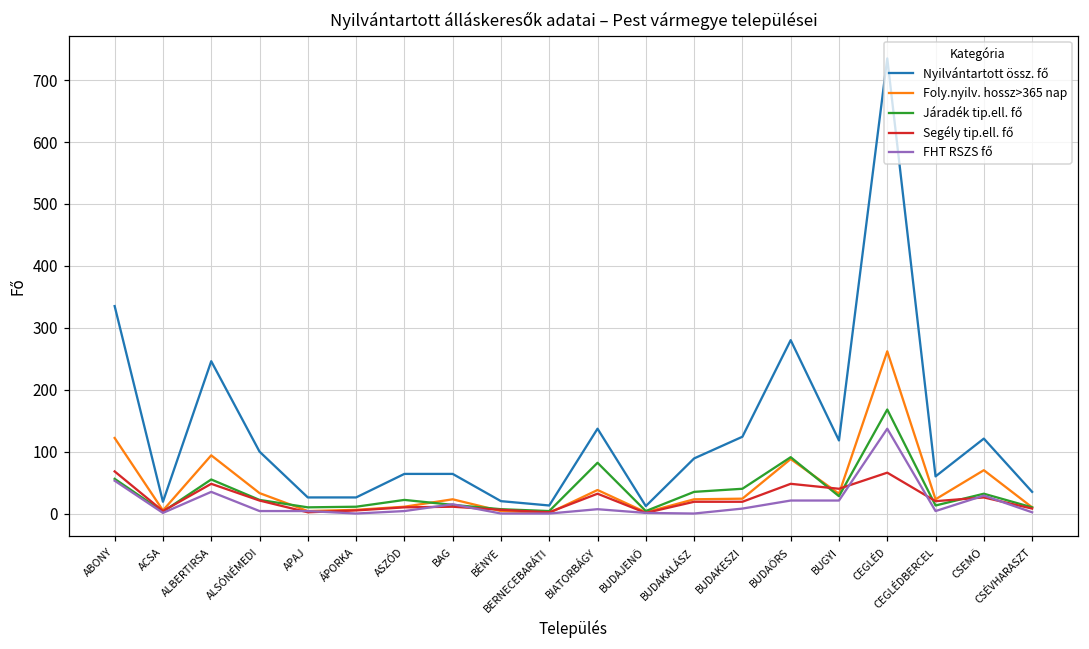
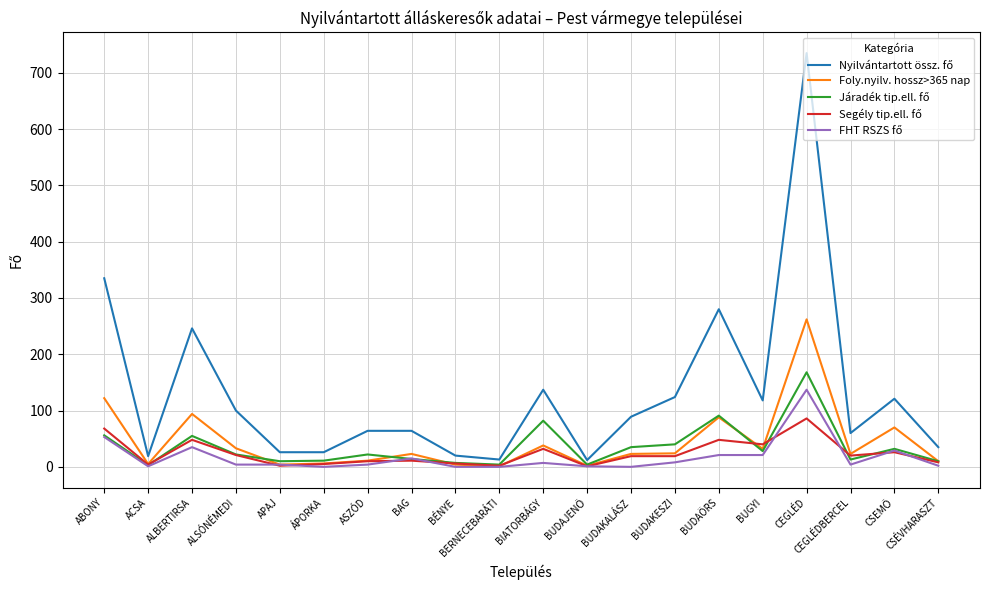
  {
    "Nyilvántartott össz. fő": {
      "ABONY": 340,
      "ACSA": 20,
      "ALBERTIRSA": 250,
      "ALSÓNÉMEDI": 100,
      "APAJ": 30,
      "ÁPORKA": 30,
      "ASZÓD": 60,
      "BAG": 60,
      "BÉNYE": 20,
      "BERNECEBARÁTI": 10,
      "BIATORBÁGY": 140,
      "BUDAJENŐ": 10,
      "BUDAKALÁSZ": 90,
      "BUDAKESZI": 120,
      "BUDAÖRS": 280,
      "BUGYI": 120,
      "CEGLÉDBERCEL": 60,
      "CSEMŐ": 120,
      "CSÉVHARASZT": 40
    },
    "Foly.nyilv. hossz>365 nap": {
      "ABONY": 120,
      "ALBERTIRSA": 90,
      "ALSÓNÉMEDI": 30,
      "BAG": 20,
      "BIATORBÁGY": 40,
      "BUDAKESZI": 20,
      "CEGLÉD": 260,
      "CSEMŐ": 70
    },
    "Járadék tip.ell. fő": {
      "ALBERTIRSA": 60,
      "APAJ": 10,
      "ÁPORKA": 10,
      "ASZÓD": 20,
      "BIATORBÁGY": 80,
      "BUDAKALÁSZ": 40,
      "BUDAKESZI": 40,
      "CEGLÉD": 170,
      "CEGLÉDBERCEL": 10
    },
    "Segély tip.ell. fő": {
      "ABONY": 70,
      "ALBERTIRSA": 50,
      "BIATORBÁGY": 30,
      "BUDAKESZI": 20,
      "BUDAÖRS": 50,
      "BUGYI": 40,
-     "CEGLÉD": 70
+     "CEGLÉD": 90
    },
    "FHT RSZS fő": {
      "ALBERTIRSA": 40,
      "ALSÓNÉMEDI": 0,
      "ÁPORKA": 0,
      "ASZÓD": 0,
      "BIATORBÁGY": 10,
      "BUDAKALÁSZ": 0,
      "BUDAKESZI": 10,
      "BUDAÖRS": 20,
      "BUGYI": 20,
      "CEGLÉD": 140,
      "CEGLÉDBERCEL": 0,
      "CSÉVHARASZT": 0
    }
  }
